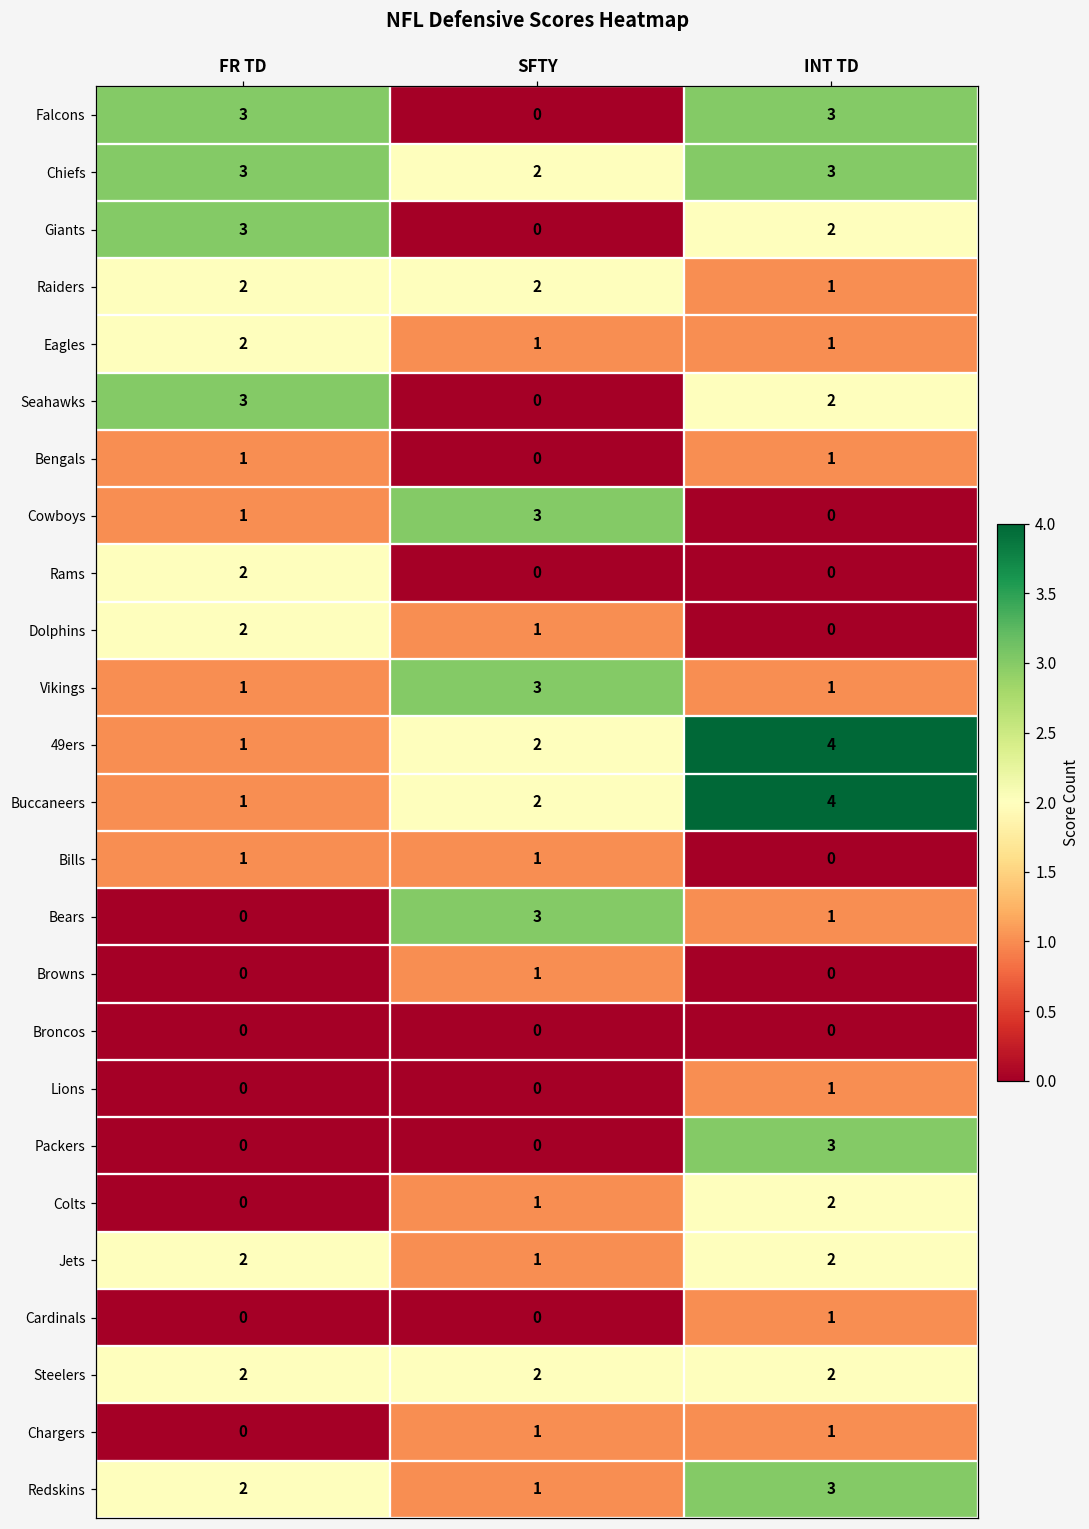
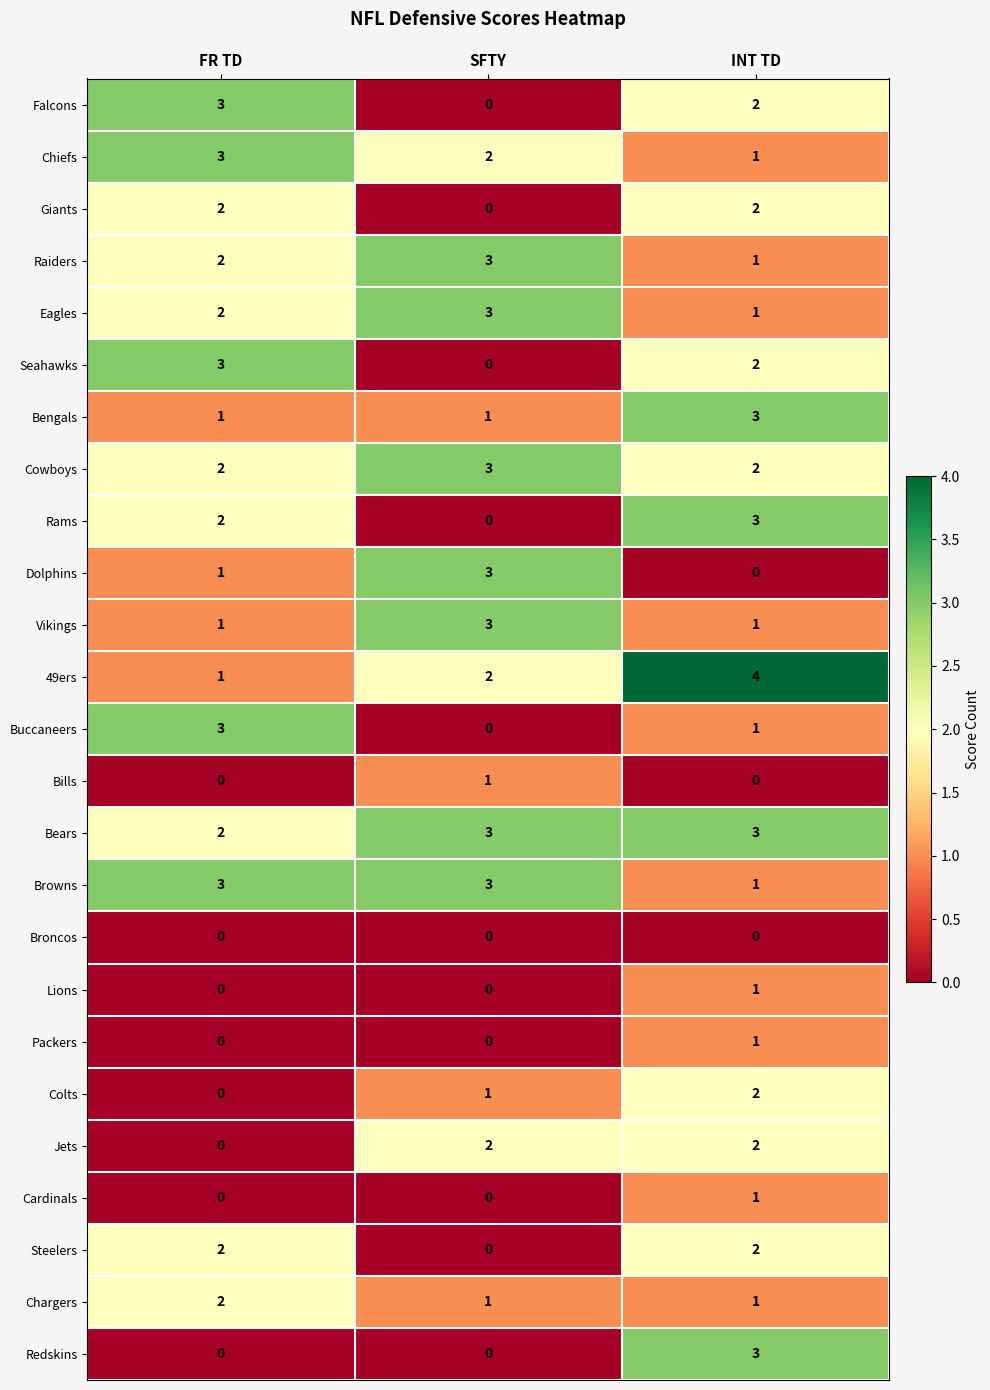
  {
    "Falcons": {
      "FR TD": 3,
      "SFTY": 0,
-     "INT TD": 3
+     "INT TD": 2
    },
    "Chiefs": {
      "FR TD": 3,
      "SFTY": 2,
-     "INT TD": 3
+     "INT TD": 1
    },
    "Giants": {
-     "FR TD": 3,
+     "FR TD": 2,
      "SFTY": 0,
      "INT TD": 2
    },
    "Raiders": {
      "FR TD": 2,
-     "SFTY": 2,
+     "SFTY": 3,
      "INT TD": 1
    },
    "Eagles": {
      "FR TD": 2,
-     "SFTY": 1,
+     "SFTY": 3,
      "INT TD": 1
    },
    "Seahawks": {
      "FR TD": 3,
      "SFTY": 0,
      "INT TD": 2
    },
    "Bengals": {
      "FR TD": 1,
-     "SFTY": 0,
-     "INT TD": 1
+     "SFTY": 1,
+     "INT TD": 3
    },
    "Cowboys": {
-     "FR TD": 1,
+     "FR TD": 2,
      "SFTY": 3,
-     "INT TD": 0
+     "INT TD": 2
    },
    "Rams": {
      "FR TD": 2,
      "SFTY": 0,
-     "INT TD": 0
+     "INT TD": 3
    },
    "Dolphins": {
-     "FR TD": 2,
-     "SFTY": 1,
+     "FR TD": 1,
+     "SFTY": 3,
      "INT TD": 0
    },
    "Vikings": {
      "FR TD": 1,
      "SFTY": 3,
      "INT TD": 1
    },
    "49ers": {
      "FR TD": 1,
      "SFTY": 2,
      "INT TD": 4
    },
    "Buccaneers": {
-     "FR TD": 1,
-     "SFTY": 2,
-     "INT TD": 4
+     "FR TD": 3,
+     "SFTY": 0,
+     "INT TD": 1
    },
    "Bills": {
-     "FR TD": 1,
+     "FR TD": 0,
      "SFTY": 1,
      "INT TD": 0
    },
    "Bears": {
-     "FR TD": 0,
+     "FR TD": 2,
      "SFTY": 3,
-     "INT TD": 1
+     "INT TD": 3
    },
    "Browns": {
-     "FR TD": 0,
-     "SFTY": 1,
-     "INT TD": 0
+     "FR TD": 3,
+     "SFTY": 3,
+     "INT TD": 1
    },
    "Broncos": {
      "FR TD": 0,
      "SFTY": 0,
      "INT TD": 0
    },
    "Lions": {
      "FR TD": 0,
      "SFTY": 0,
      "INT TD": 1
    },
    "Packers": {
      "FR TD": 0,
      "SFTY": 0,
-     "INT TD": 3
+     "INT TD": 1
    },
    "Colts": {
      "FR TD": 0,
      "SFTY": 1,
      "INT TD": 2
    },
    "Jets": {
-     "FR TD": 2,
-     "SFTY": 1,
+     "FR TD": 0,
+     "SFTY": 2,
      "INT TD": 2
    },
    "Cardinals": {
      "FR TD": 0,
      "SFTY": 0,
      "INT TD": 1
    },
    "Steelers": {
      "FR TD": 2,
-     "SFTY": 2,
+     "SFTY": 0,
      "INT TD": 2
    },
    "Chargers": {
-     "FR TD": 0,
+     "FR TD": 2,
      "SFTY": 1,
      "INT TD": 1
    },
    "Redskins": {
-     "FR TD": 2,
-     "SFTY": 1,
+     "FR TD": 0,
+     "SFTY": 0,
      "INT TD": 3
    }
  }
